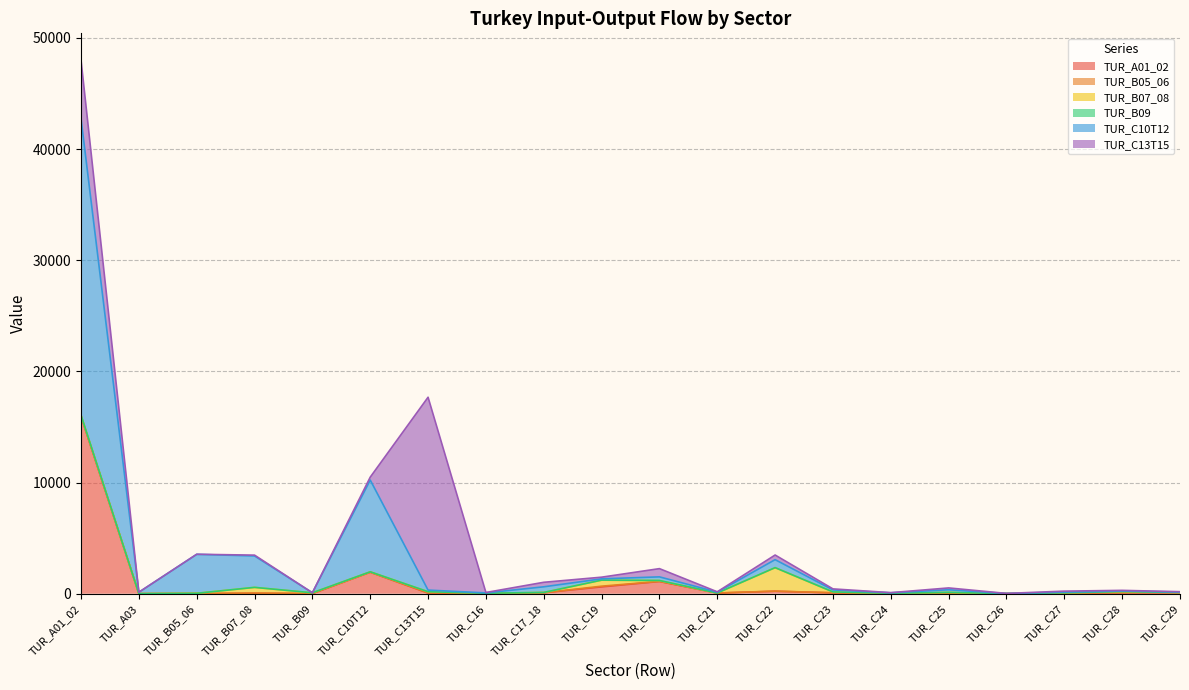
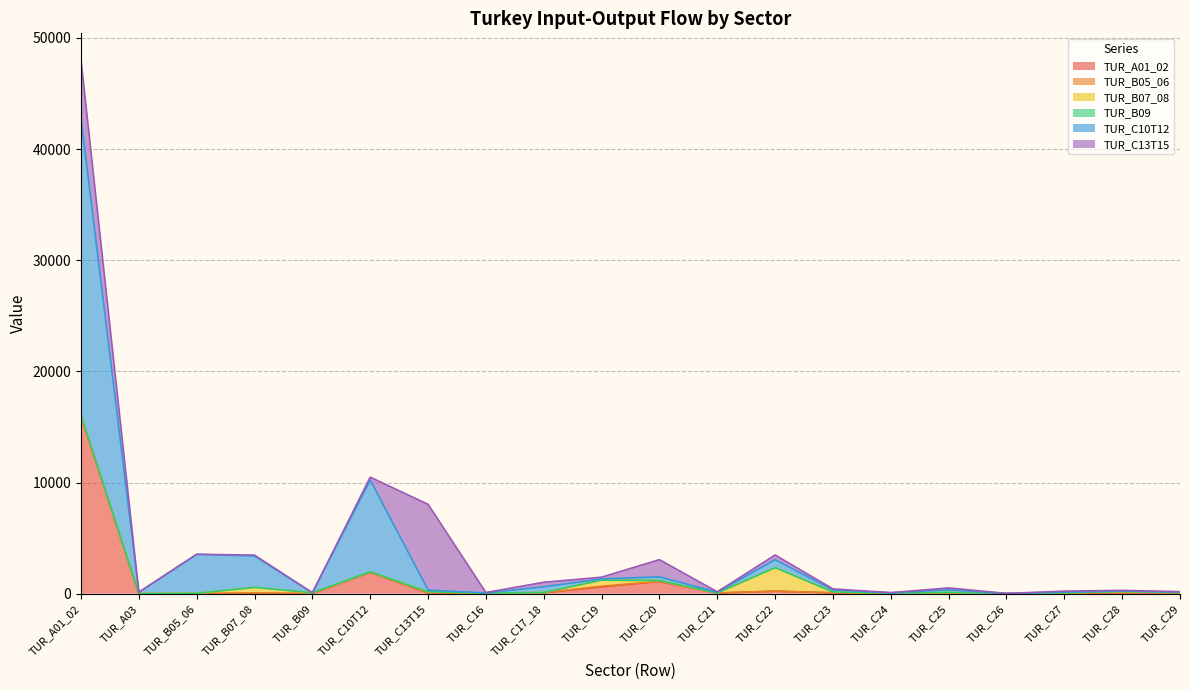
  {
    "TUR_C10T12": {
      "TUR_A01_02": 26700,
      "TUR_C10T12": 8300,
      "TUR_C17_18": 500,
      "TUR_C20": 300,
      "TUR_C22": 700
    },
    "TUR_C13T15": {
      "TUR_A01_02": 5300,
      "TUR_C10T12": 300,
-     "TUR_C13T15": 17400,
+     "TUR_C13T15": 7700,
      "TUR_C17_18": 400,
-     "TUR_C20": 700,
+     "TUR_C20": 1500,
      "TUR_C22": 400
    }
  }
